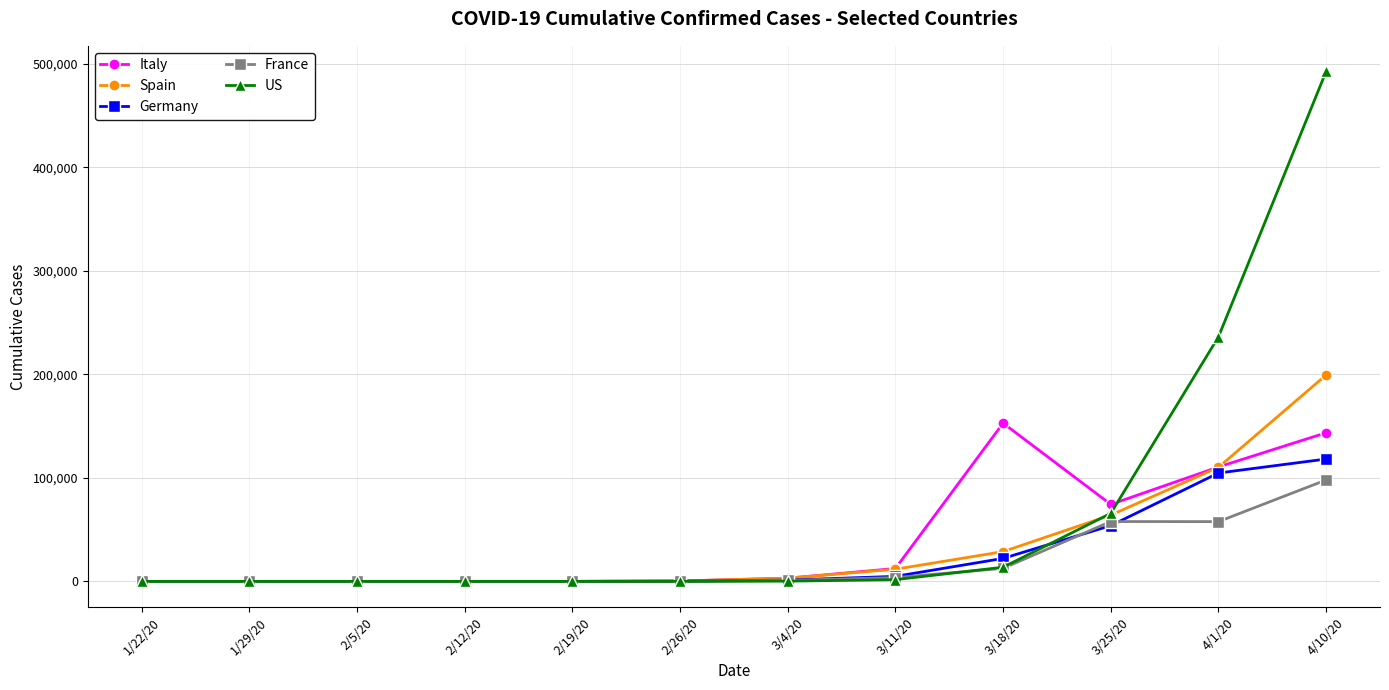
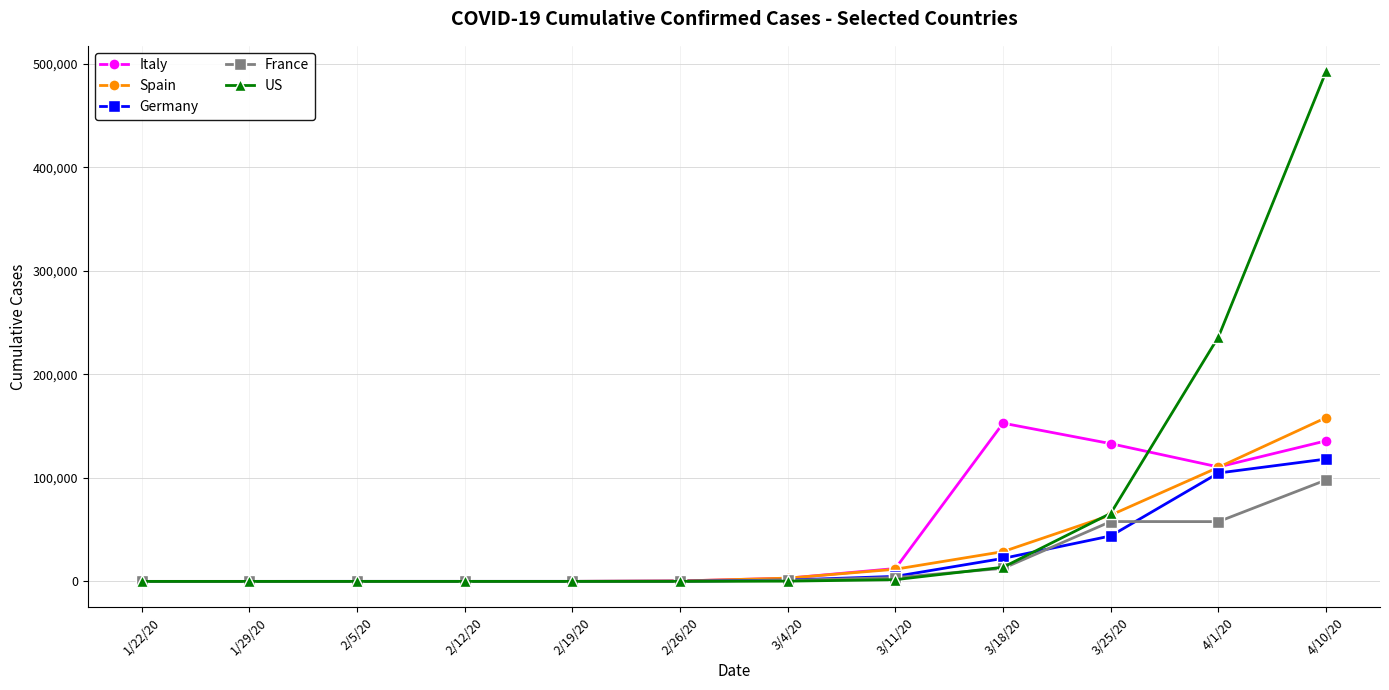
  {
    "Italy": {
      "3/18/20": "153,000",
-     "3/25/20": "74,000",
-     "4/10/20": "144,000"
+     "3/25/20": "133,000",
+     "4/10/20": "136,000"
    },
    "Spain": {
      "3/18/20": "29,000",
-     "4/10/20": "200,000"
+     "4/10/20": "158,000"
    },
    "Germany": {
      "3/18/20": "22,000",
-     "3/25/20": "54,000",
+     "3/25/20": "44,000",
      "4/1/20": "105,000",
      "4/10/20": "118,000"
    },
    "France": {
      "3/25/20": "58,000",
      "4/1/20": "58,000",
      "4/10/20": "98,000"
    },
    "US": {
      "4/1/20": "236,000",
      "4/10/20": "493,000"
    }
  }
